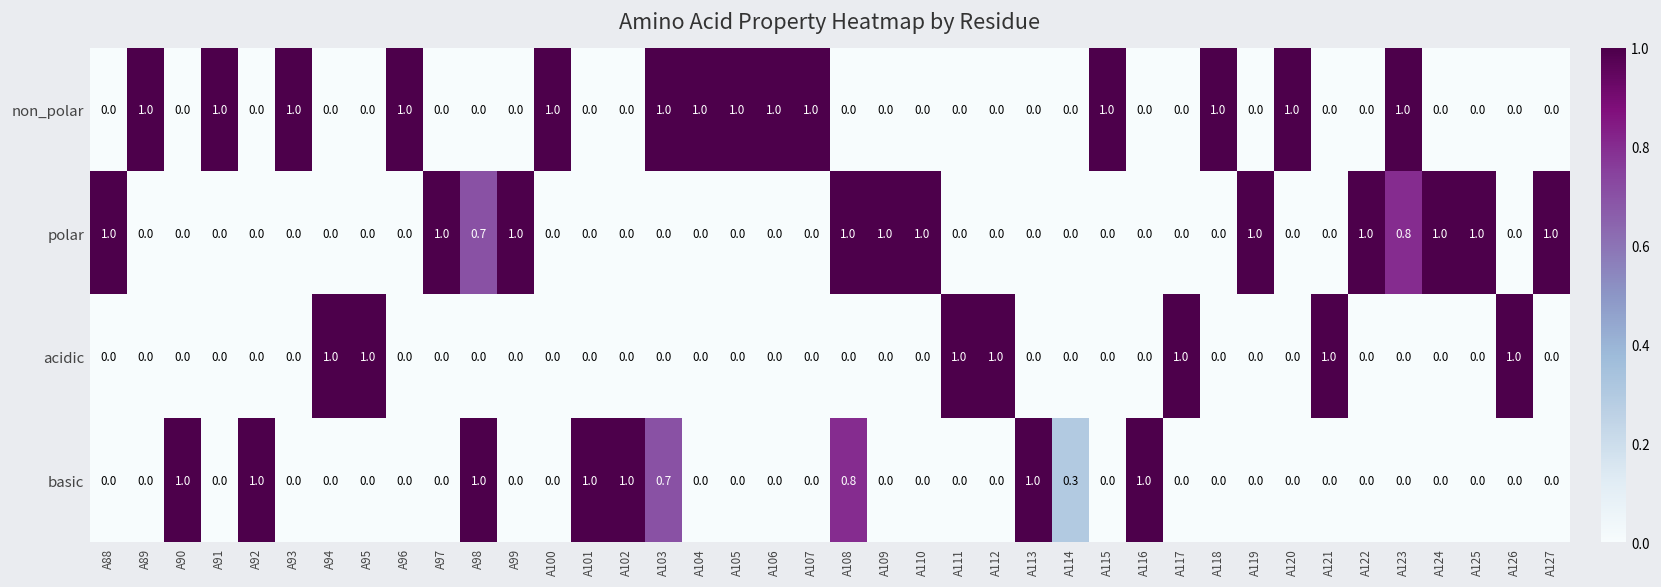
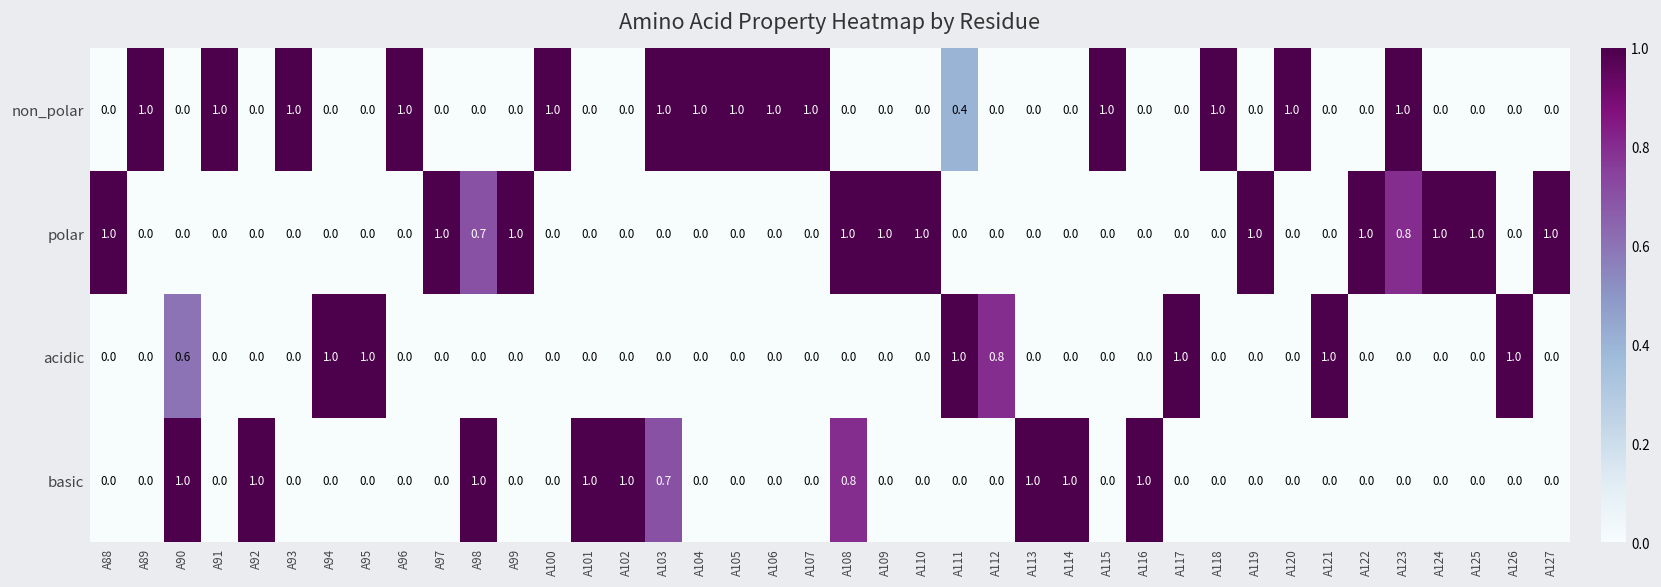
  {
    "non_polar": {
      "A88": 0.0,
      "A89": 1.0,
      "A90": 0.0,
      "A91": 1.0,
      "A92": 0.0,
      "A93": 1.0,
      "A94": 0.0,
      "A95": 0.0,
      "A96": 1.0,
      "A97": 0.0,
      "A98": 0.0,
      "A99": 0.0,
      "A100": 1.0,
      "A101": 0.0,
      "A102": 0.0,
      "A103": 1.0,
      "A104": 1.0,
      "A105": 1.0,
      "A106": 1.0,
      "A107": 1.0,
      "A108": 0.0,
      "A109": 0.0,
      "A110": 0.0,
-     "A111": 0.0,
+     "A111": 0.4,
      "A112": 0.0,
      "A113": 0.0,
      "A114": 0.0,
      "A115": 1.0,
      "A116": 0.0,
      "A117": 0.0,
      "A118": 1.0,
      "A119": 0.0,
      "A120": 1.0,
      "A121": 0.0,
      "A122": 0.0,
      "A123": 1.0,
      "A124": 0.0,
      "A125": 0.0,
      "A126": 0.0,
      "A127": 0.0
    },
    "polar": {
      "A88": 1.0,
      "A89": 0.0,
      "A90": 0.0,
      "A91": 0.0,
      "A92": 0.0,
      "A93": 0.0,
      "A94": 0.0,
      "A95": 0.0,
      "A96": 0.0,
      "A97": 1.0,
      "A98": 0.7,
      "A99": 1.0,
      "A100": 0.0,
      "A101": 0.0,
      "A102": 0.0,
      "A103": 0.0,
      "A104": 0.0,
      "A105": 0.0,
      "A106": 0.0,
      "A107": 0.0,
      "A108": 1.0,
      "A109": 1.0,
      "A110": 1.0,
      "A111": 0.0,
      "A112": 0.0,
      "A113": 0.0,
      "A114": 0.0,
      "A115": 0.0,
      "A116": 0.0,
      "A117": 0.0,
      "A118": 0.0,
      "A119": 1.0,
      "A120": 0.0,
      "A121": 0.0,
      "A122": 1.0,
      "A123": 0.8,
      "A124": 1.0,
      "A125": 1.0,
      "A126": 0.0,
      "A127": 1.0
    },
    "acidic": {
      "A88": 0.0,
      "A89": 0.0,
-     "A90": 0.0,
+     "A90": 0.6,
      "A91": 0.0,
      "A92": 0.0,
      "A93": 0.0,
      "A94": 1.0,
      "A95": 1.0,
      "A96": 0.0,
      "A97": 0.0,
      "A98": 0.0,
      "A99": 0.0,
      "A100": 0.0,
      "A101": 0.0,
      "A102": 0.0,
      "A103": 0.0,
      "A104": 0.0,
      "A105": 0.0,
      "A106": 0.0,
      "A107": 0.0,
      "A108": 0.0,
      "A109": 0.0,
      "A110": 0.0,
      "A111": 1.0,
-     "A112": 1.0,
+     "A112": 0.8,
      "A113": 0.0,
      "A114": 0.0,
      "A115": 0.0,
      "A116": 0.0,
      "A117": 1.0,
      "A118": 0.0,
      "A119": 0.0,
      "A120": 0.0,
      "A121": 1.0,
      "A122": 0.0,
      "A123": 0.0,
      "A124": 0.0,
      "A125": 0.0,
      "A126": 1.0,
      "A127": 0.0
    },
    "basic": {
      "A88": 0.0,
      "A89": 0.0,
      "A90": 1.0,
      "A91": 0.0,
      "A92": 1.0,
      "A93": 0.0,
      "A94": 0.0,
      "A95": 0.0,
      "A96": 0.0,
      "A97": 0.0,
      "A98": 1.0,
      "A99": 0.0,
      "A100": 0.0,
      "A101": 1.0,
      "A102": 1.0,
      "A103": 0.7,
      "A104": 0.0,
      "A105": 0.0,
      "A106": 0.0,
      "A107": 0.0,
      "A108": 0.8,
      "A109": 0.0,
      "A110": 0.0,
      "A111": 0.0,
      "A112": 0.0,
      "A113": 1.0,
-     "A114": 0.3,
+     "A114": 1.0,
      "A115": 0.0,
      "A116": 1.0,
      "A117": 0.0,
      "A118": 0.0,
      "A119": 0.0,
      "A120": 0.0,
      "A121": 0.0,
      "A122": 0.0,
      "A123": 0.0,
      "A124": 0.0,
      "A125": 0.0,
      "A126": 0.0,
      "A127": 0.0
    }
  }
